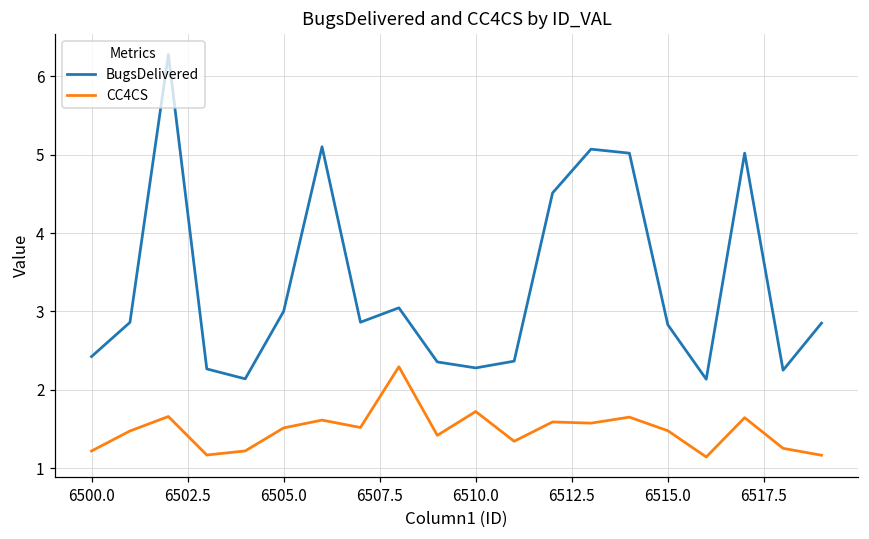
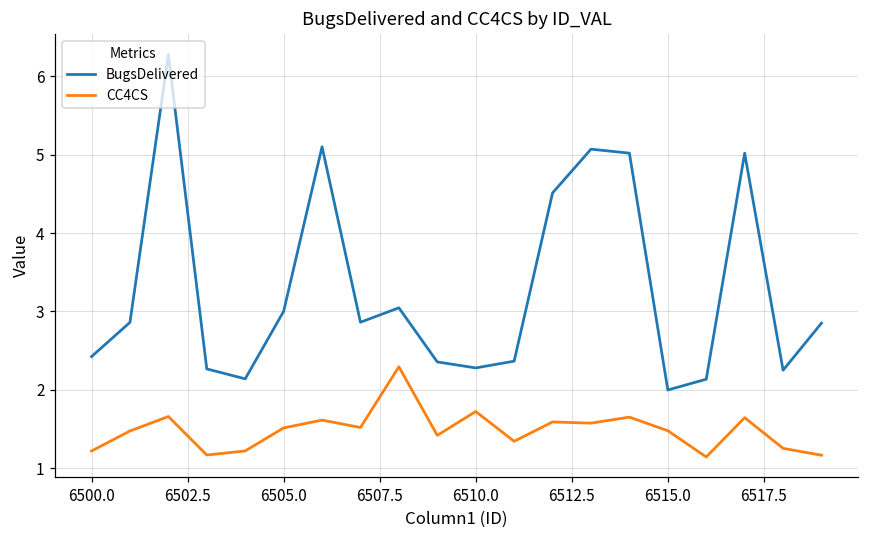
  {
    "BugsDelivered": {
      "6500.0": 2.4,
      "6505.0": 3.0,
      "6510.0": 2.3,
-     "6515.0": 2.8
+     "6515.0": 2.0
    },
    "CC4CS": {
      "6500.0": 1.2,
      "6505.0": 1.5,
      "6510.0": 1.7,
      "6515.0": 1.5
    }
  }
